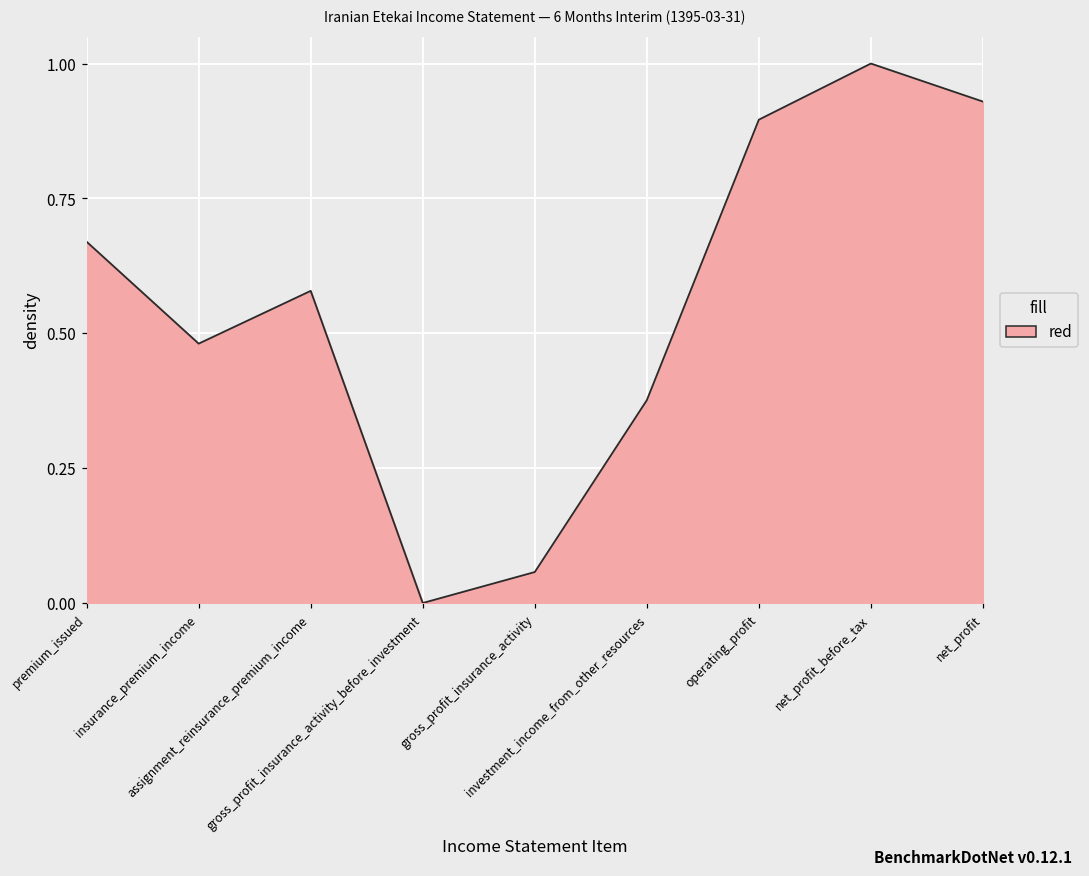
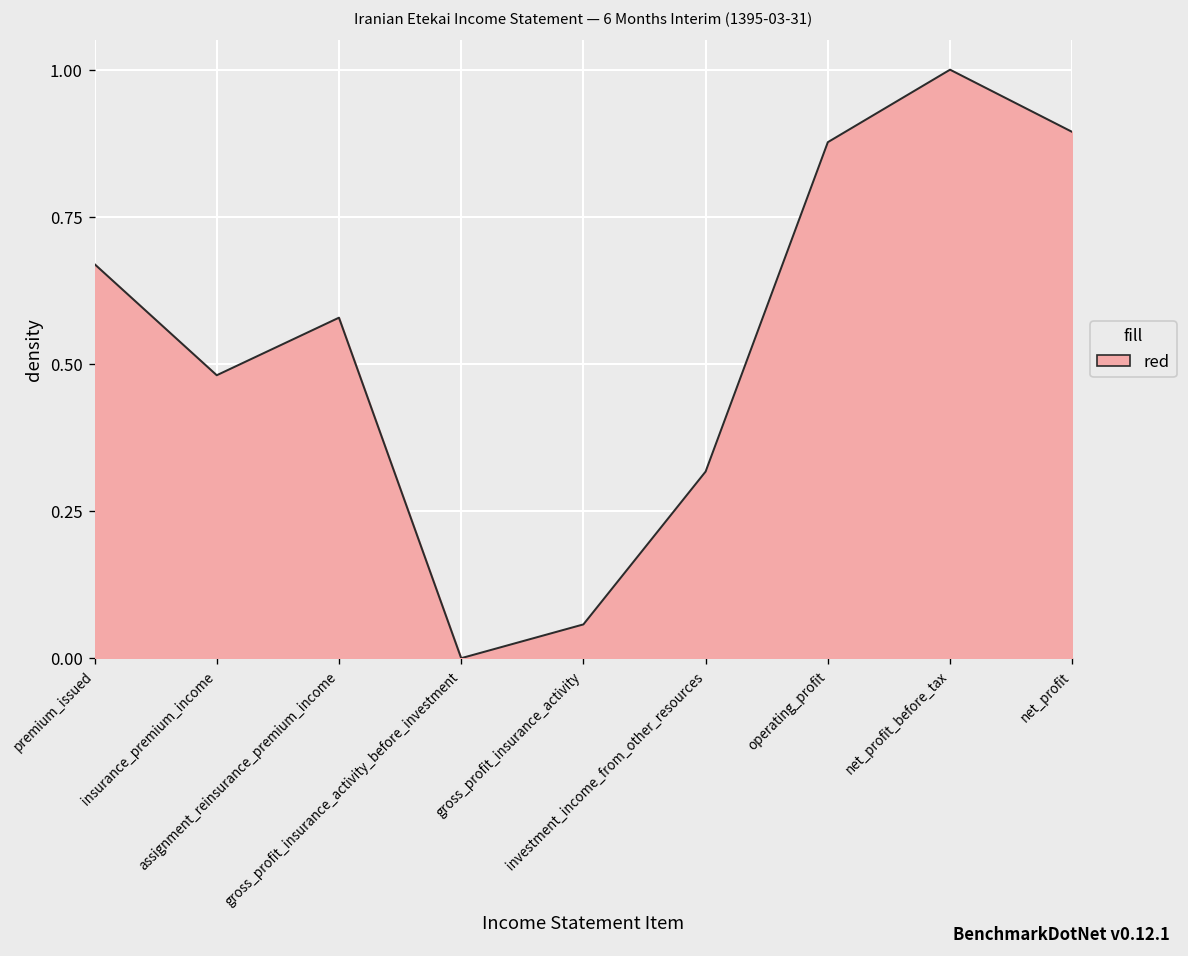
  {
    "premium_issued": 0.67,
    "insurance_premium_income": 0.48,
    "assignment_reinsurance_premium_income": 0.58,
    "gross_profit_insurance_activity_before_investment": 0.00,
    "gross_profit_insurance_activity": 0.06,
-   "investment_income_from_other_resources": 0.38,
-   "operating_profit": 0.90,
+   "investment_income_from_other_resources": 0.32,
+   "operating_profit": 0.88,
    "net_profit_before_tax": 1.00,
-   "net_profit": 0.93
+   "net_profit": 0.89
  }
